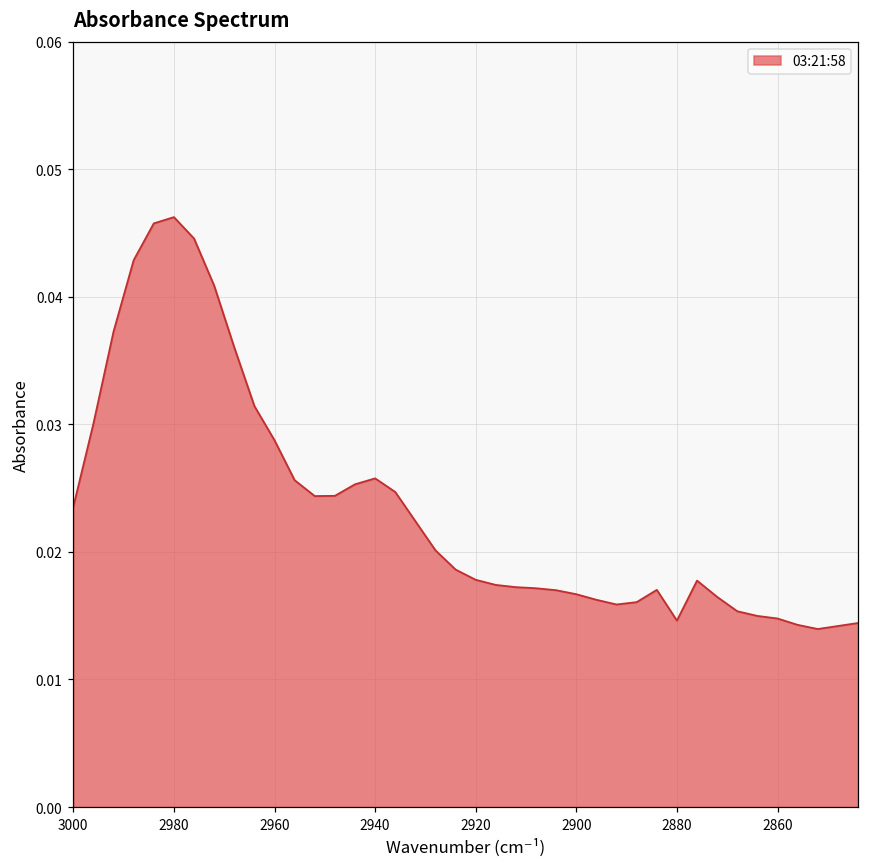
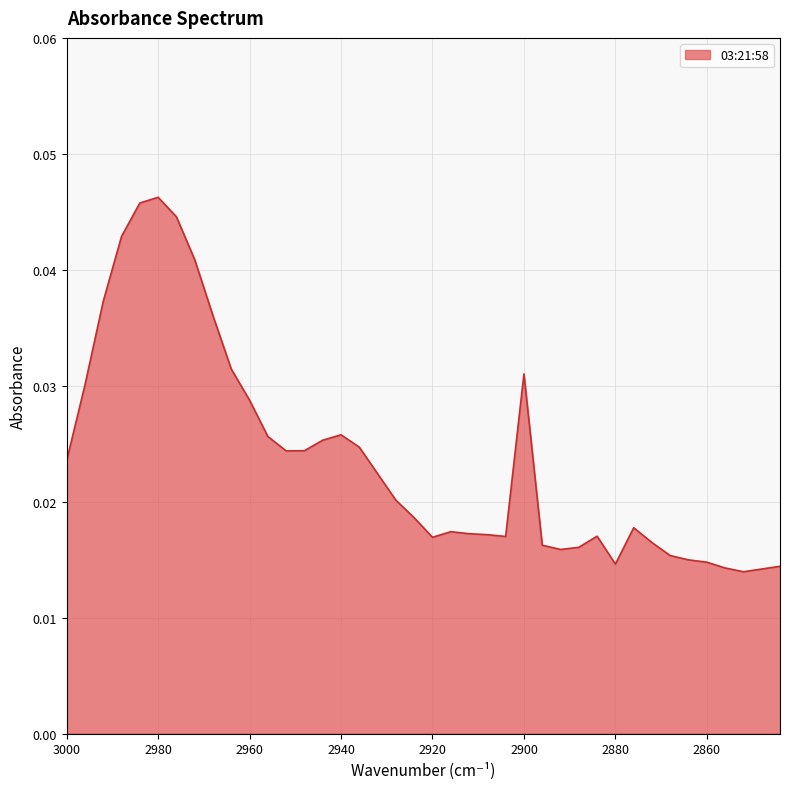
  {
    "3000": 0.0235,
    "2980": 0.0463,
    "2960": 0.0288,
    "2940": 0.0258,
-   "2920": 0.0178,
-   "2900": 0.0167,
+   "2920": 0.0169,
+   "2900": 0.0310,
    "2880": 0.0146,
    "2860": 0.0148
  }
